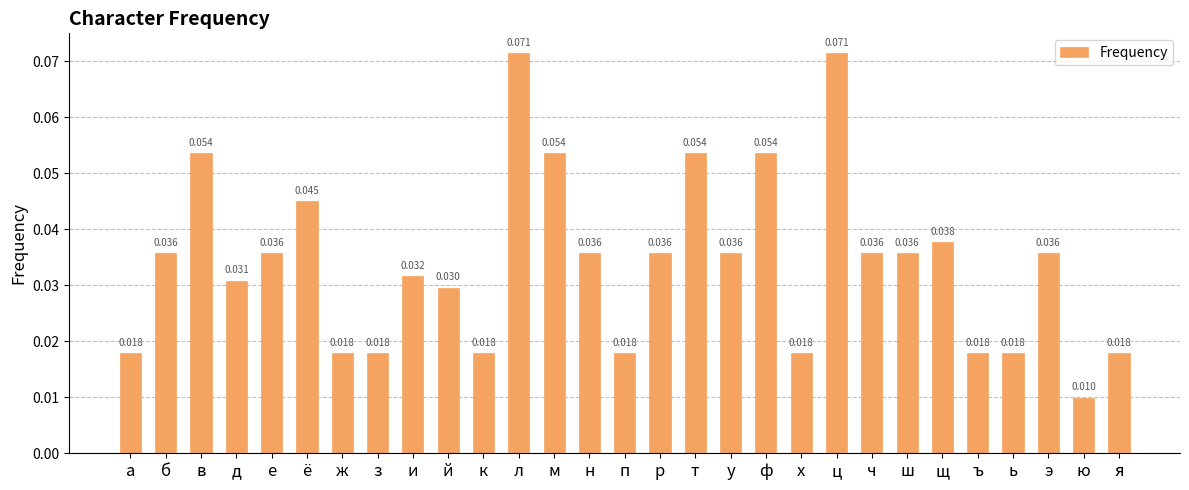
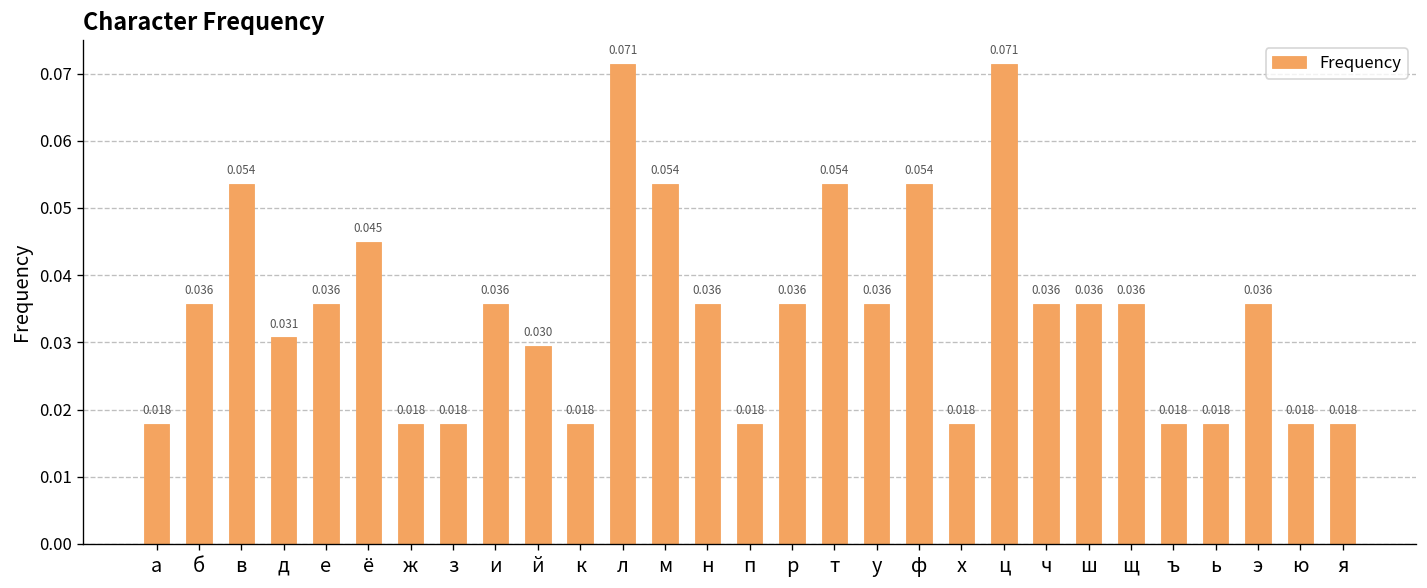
  {
    "а": 0.018,
    "б": 0.036,
    "в": 0.054,
    "д": 0.031,
    "е": 0.036,
    "ё": 0.045,
    "ж": 0.018,
    "з": 0.018,
-   "и": 0.032,
+   "и": 0.036,
    "й": 0.030,
    "к": 0.018,
    "л": 0.071,
    "м": 0.054,
    "н": 0.036,
    "п": 0.018,
    "р": 0.036,
    "т": 0.054,
    "у": 0.036,
    "ф": 0.054,
    "х": 0.018,
    "ц": 0.071,
    "ч": 0.036,
    "ш": 0.036,
-   "щ": 0.038,
+   "щ": 0.036,
    "ъ": 0.018,
    "ь": 0.018,
    "э": 0.036,
-   "ю": 0.010,
+   "ю": 0.018,
    "я": 0.018
  }
